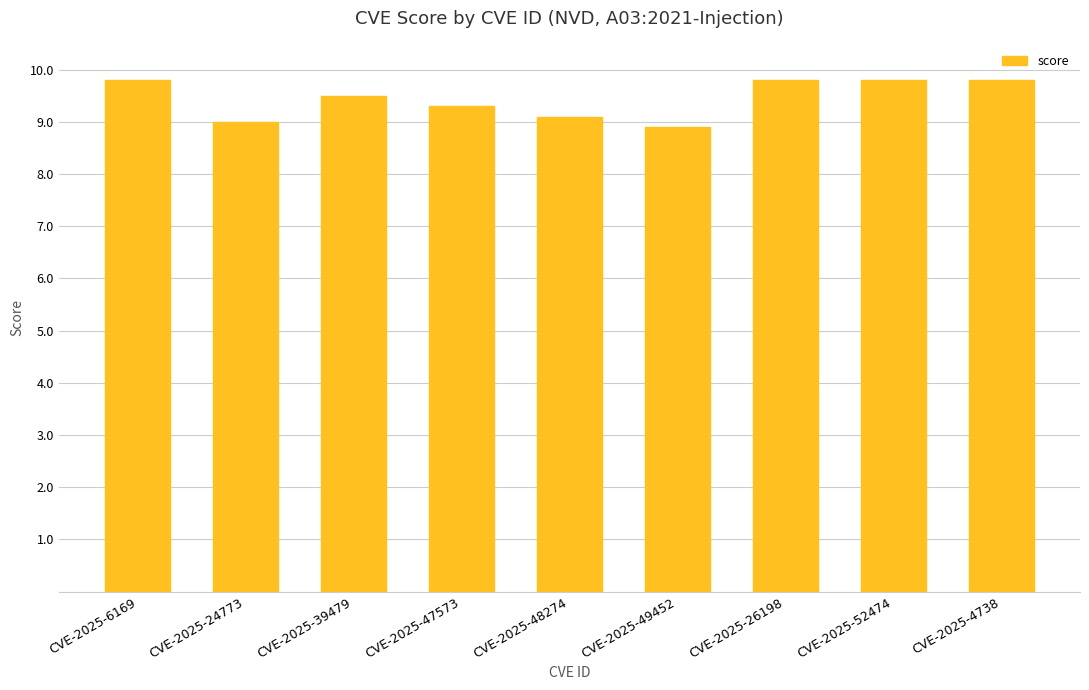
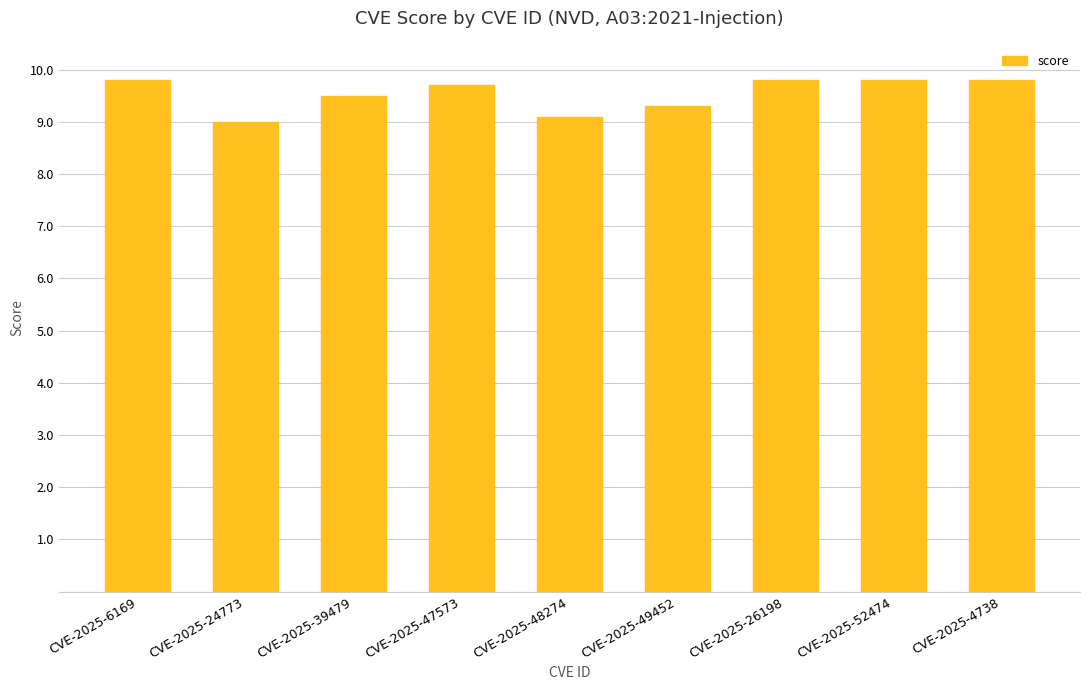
  {
    "CVE-2025-6169": 9.8,
    "CVE-2025-24773": 9.0,
    "CVE-2025-39479": 9.5,
-   "CVE-2025-47573": 9.3,
+   "CVE-2025-47573": 9.7,
    "CVE-2025-48274": 9.1,
-   "CVE-2025-49452": 8.9,
+   "CVE-2025-49452": 9.3,
    "CVE-2025-26198": 9.8,
    "CVE-2025-52474": 9.8,
    "CVE-2025-4738": 9.8
  }
